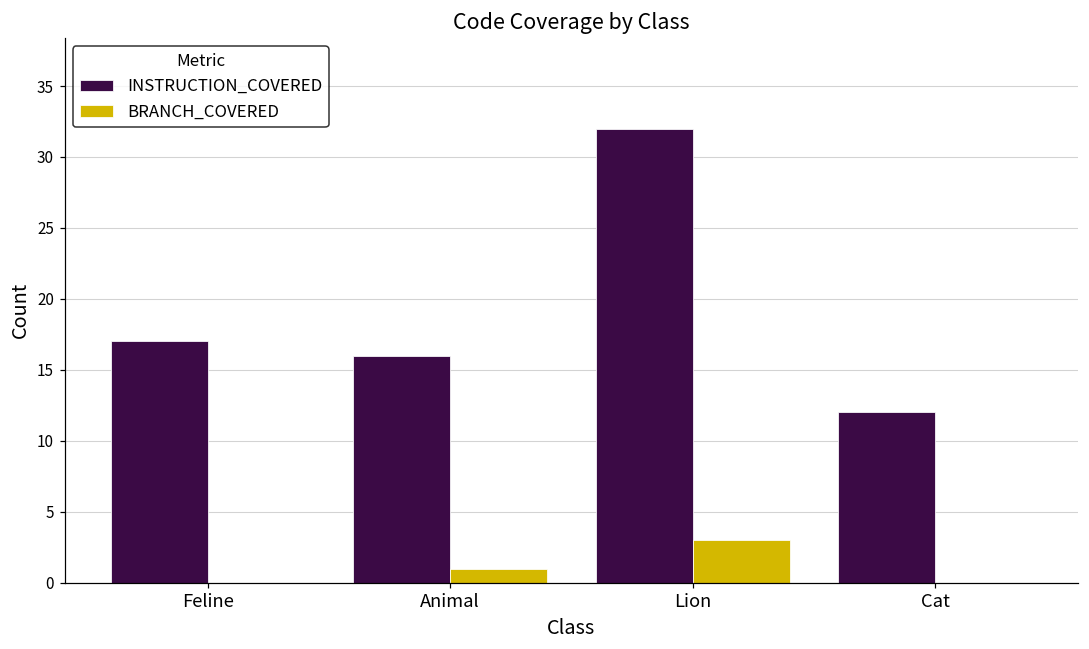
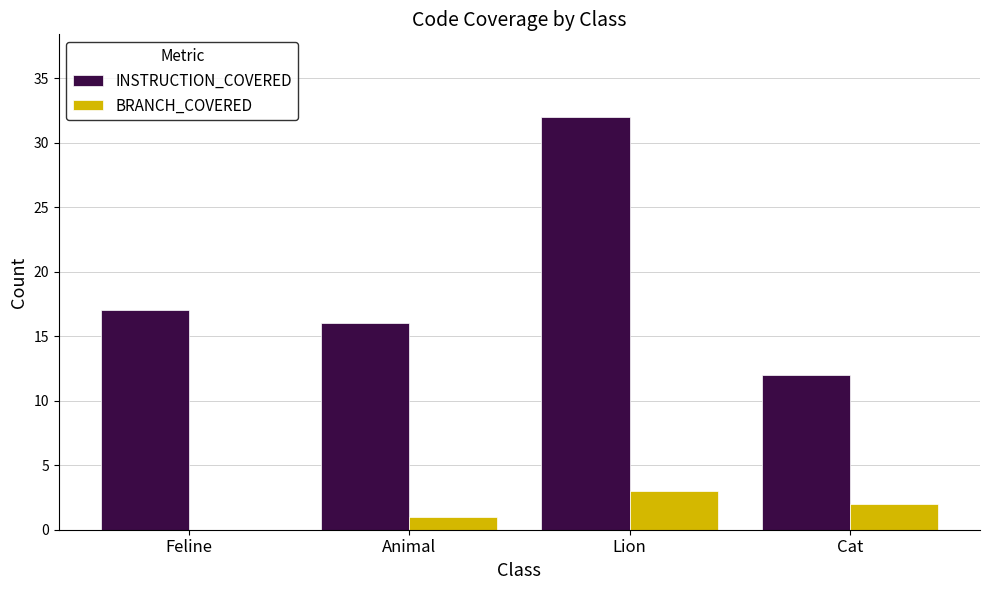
  {
    "INSTRUCTION_COVERED": {
      "Feline": 17,
      "Animal": 16,
      "Lion": 32,
      "Cat": 12
    },
    "BRANCH_COVERED": {
      "Feline": 0,
      "Animal": 1,
      "Lion": 3,
-     "Cat": 0
+     "Cat": 2
    }
  }
